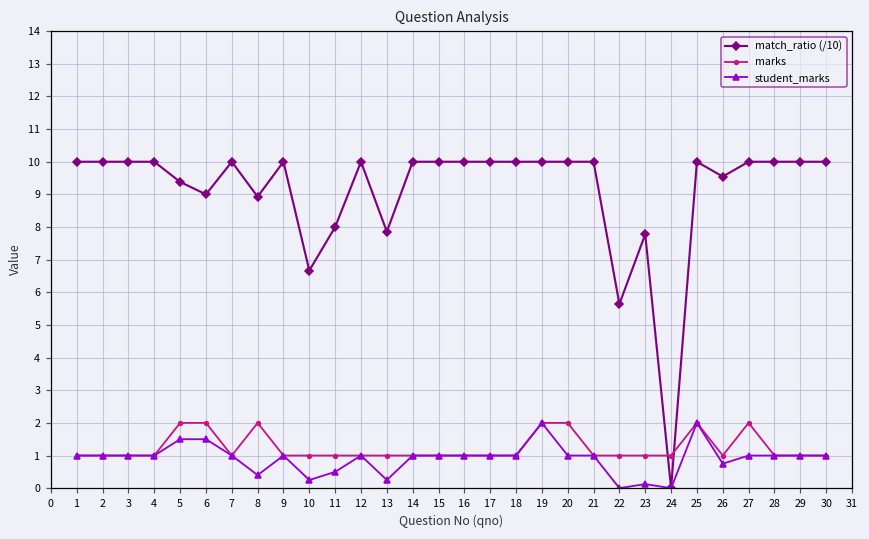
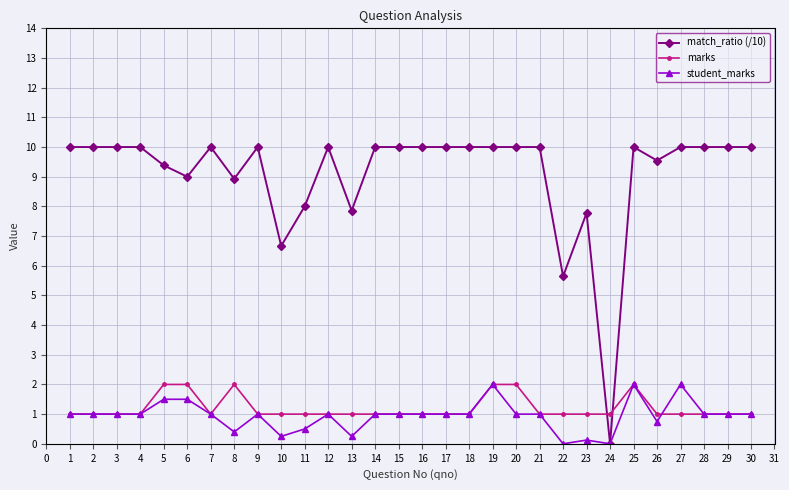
  {
    "match_ratio (/10)": {
      "1": 10,
      "2": 10,
      "3": 10,
      "4": 10,
      "5": 9.4,
      "6": 9,
      "7": 10,
      "8": 9,
      "9": 10,
      "10": 6.7,
      "11": 8,
      "12": 10,
      "13": 7.9,
      "14": 10,
      "15": 10,
      "16": 10,
      "17": 10,
      "18": 10,
      "19": 10,
      "20": 10,
      "21": 10,
      "22": 5.6,
      "23": 7.8,
      "25": 10,
      "26": 9.5,
      "27": 10,
      "28": 10,
      "29": 10,
      "30": 10
    },
    "marks": {
      "5": 2,
      "6": 2,
      "8": 2,
      "10": 1,
      "11": 1,
      "13": 1,
      "20": 2,
      "22": 1,
      "23": 1,
      "24": 1,
      "26": 1,
-     "27": 2
+     "27": 1
    },
    "student_marks": {
      "5": 1.5,
      "6": 1.5,
      "8": 0.4,
      "10": 0.3,
      "11": 0.5,
      "13": 0.3,
      "20": 1,
      "22": 0,
      "23": 0.1,
      "26": 0.8,
-     "27": 1
+     "27": 2
    }
  }
